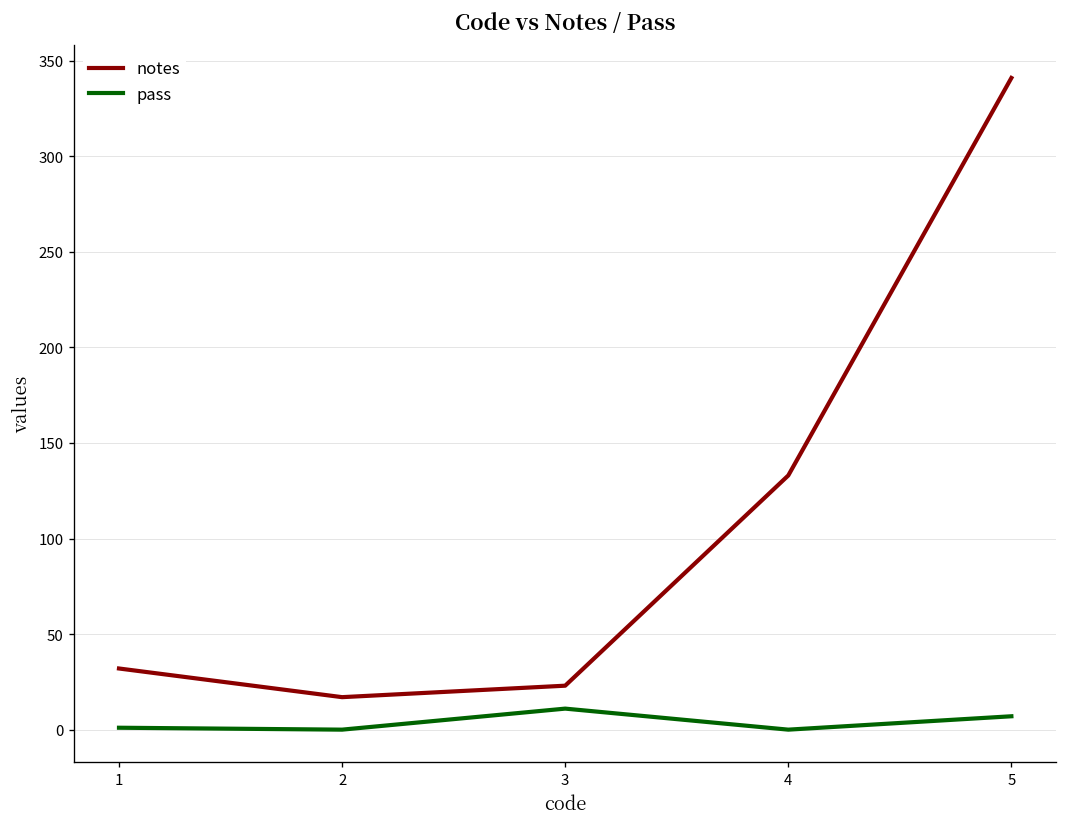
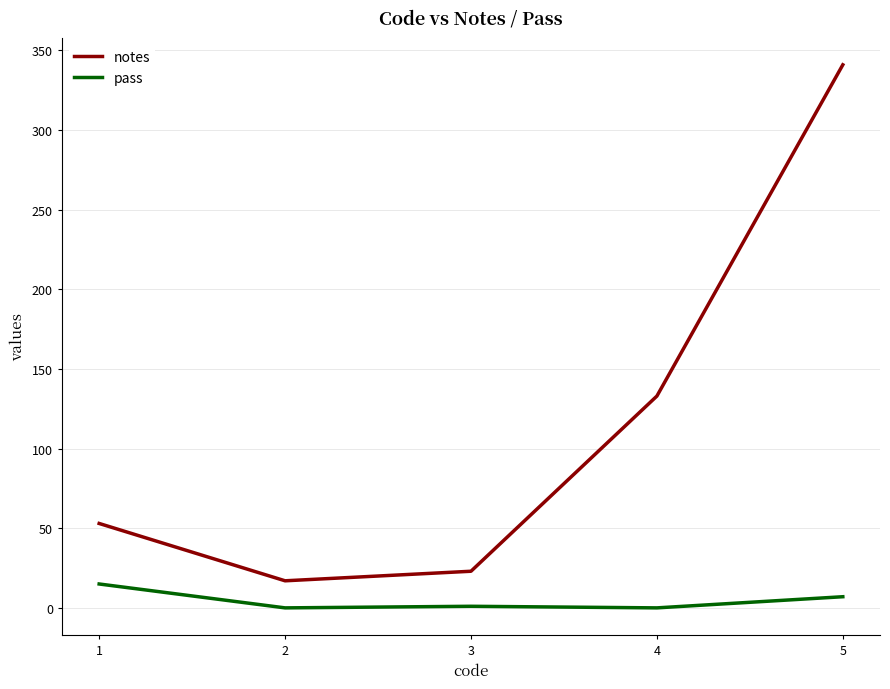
  {
    "notes": {
-     "1": 32,
+     "1": 53,
      "2": 17,
      "3": 23,
      "4": 133,
      "5": 341
    },
    "pass": {
-     "1": 1,
+     "1": 15,
      "2": 0,
-     "3": 11,
+     "3": 1,
      "4": 0,
      "5": 7
    }
  }
